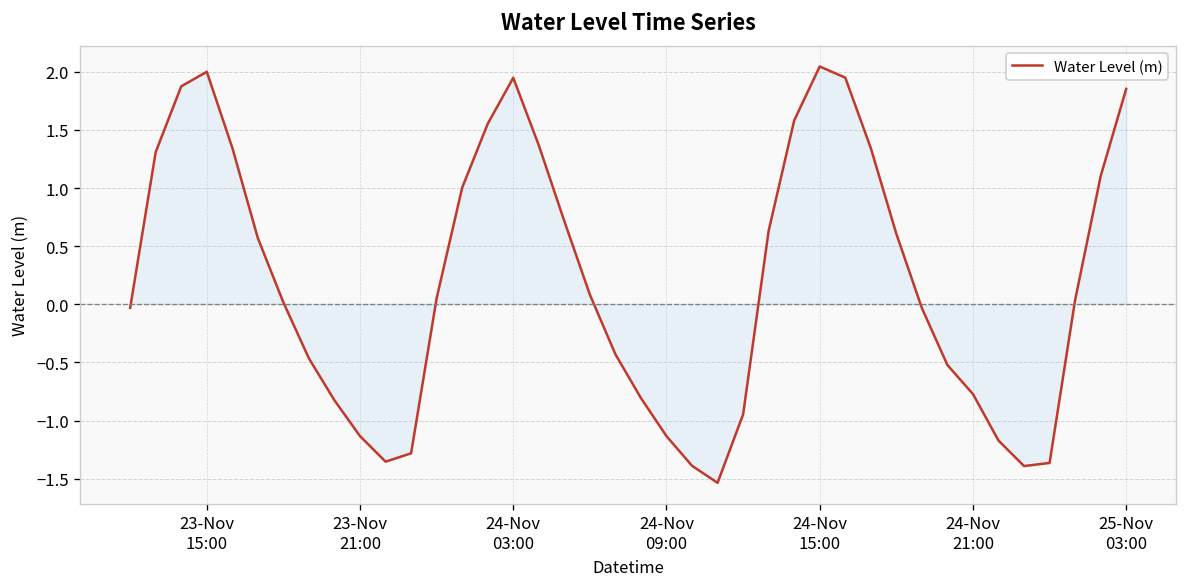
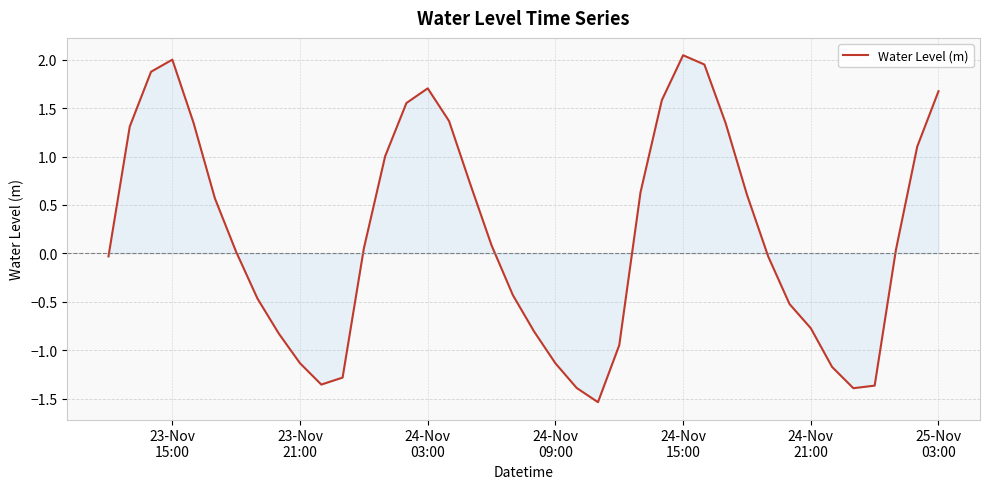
  {
    "Water Level (m)": {
      "23-Nov 21:00": -1.1,
-     "24-Nov 03:00": 1.9,
+     "24-Nov 03:00": 1.7,
      "24-Nov 09:00": -1.1,
      "24-Nov 21:00": -0.8,
-     "25-Nov 03:00": 1.9
+     "25-Nov 03:00": 1.7
    }
  }
